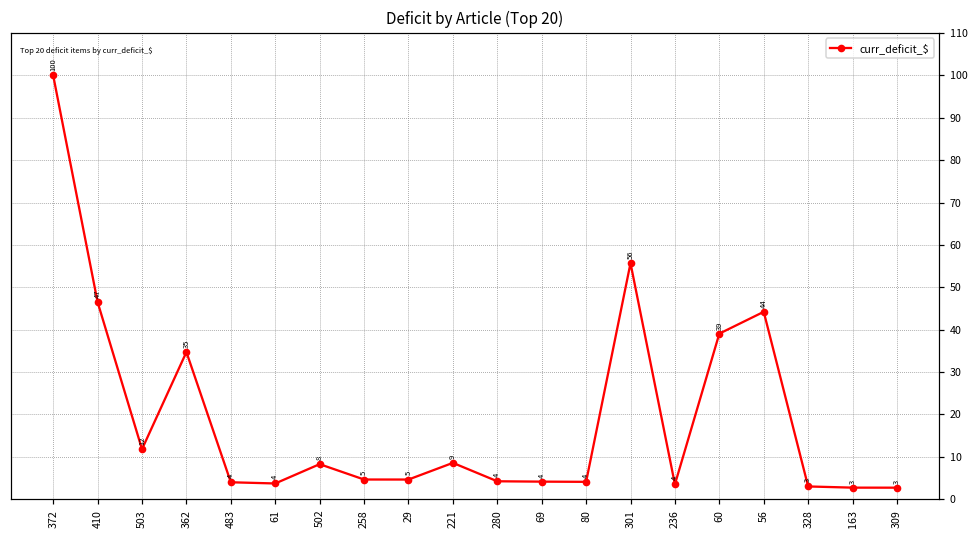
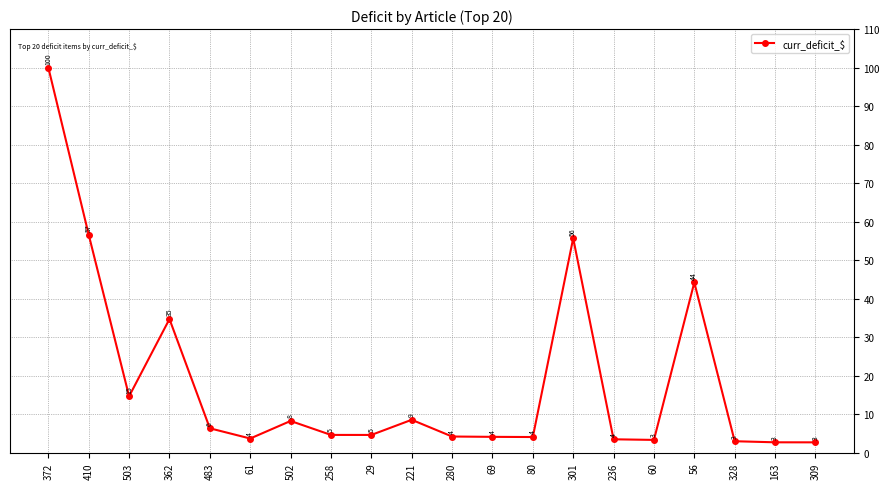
  {
    "372": 100,
-   "410": 47,
-   "503": 12,
+   "410": 57,
+   "503": 15,
    "362": 35,
-   "483": 4,
+   "483": 6,
    "61": 4,
    "502": 8,
    "258": 5,
    "29": 5,
    "221": 9,
    "280": 4,
    "69": 4,
    "80": 4,
    "301": 56,
    "236": 4,
-   "60": 39,
+   "60": 3,
    "56": 44,
    "328": 3,
    "163": 3,
    "309": 3
  }
